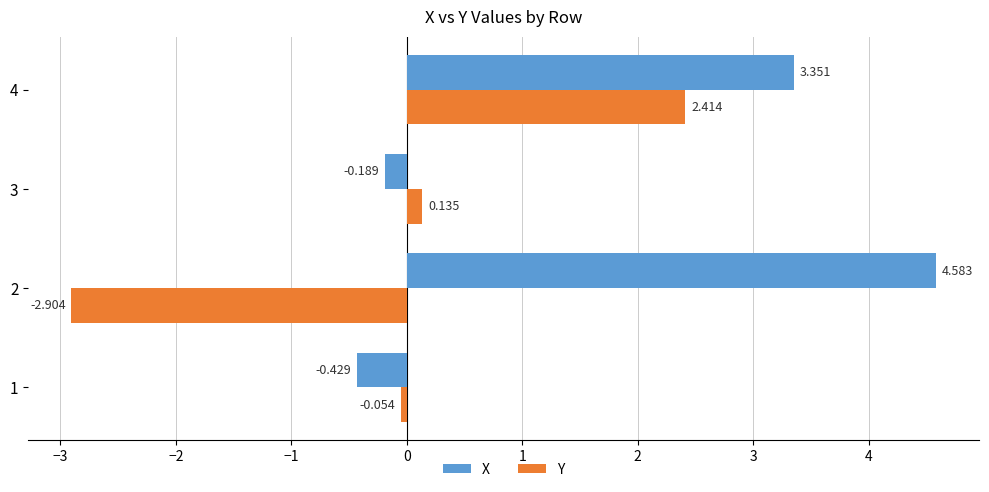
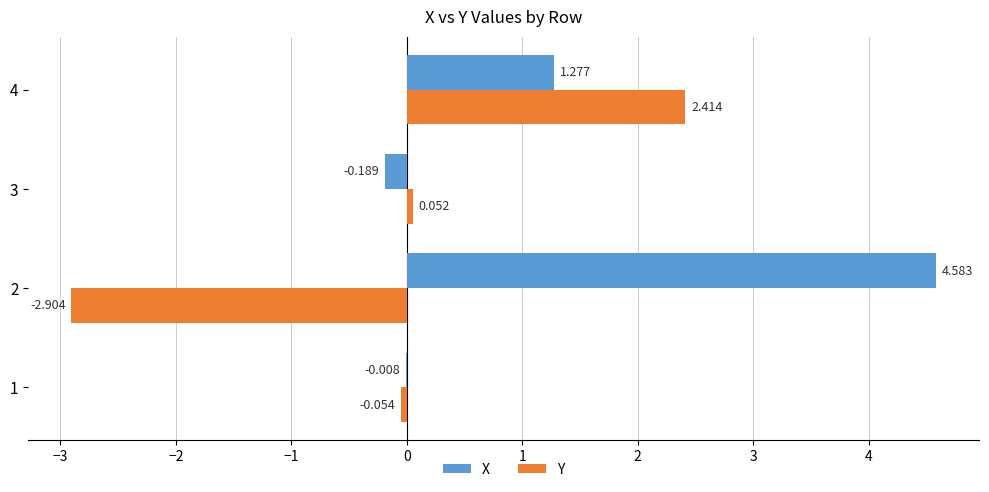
  {
    "X": {
-     "4": 3.351,
+     "4": 1.277,
      "3": -0.189,
      "2": 4.583,
-     "1": -0.429
+     "1": -0.008
    },
    "Y": {
      "4": 2.414,
-     "3": 0.135,
+     "3": 0.052,
      "2": -2.904,
      "1": -0.054
    }
  }
